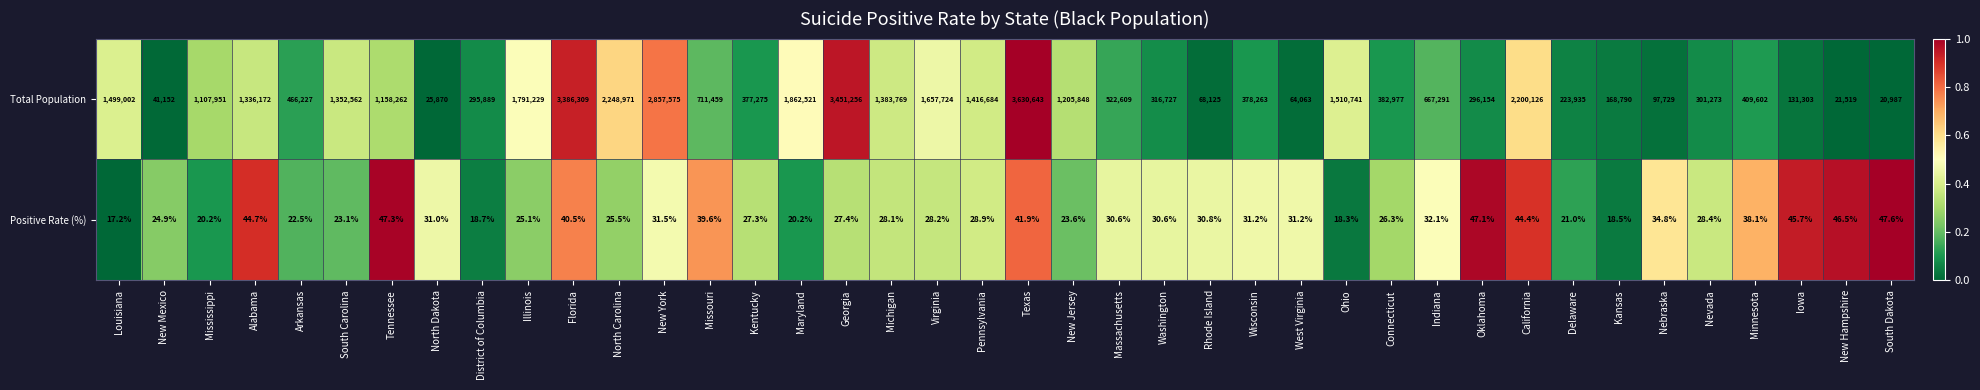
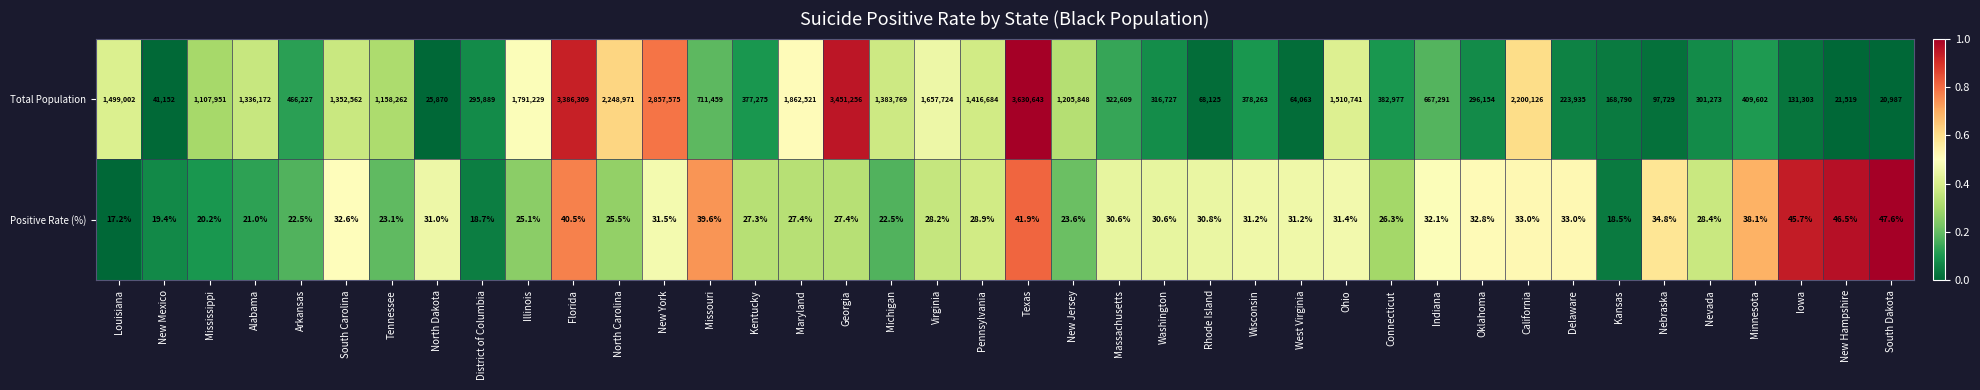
  {
    "Total Population": {
      "Louisiana": "1,499,002",
      "New Mexico": "41,152",
      "Mississippi": "1,107,951",
      "Alabama": "1,336,172",
      "Arkansas": "466,227",
      "South Carolina": "1,352,562",
      "Tennessee": "1,158,262",
      "North Dakota": "25,870",
      "District of Columbia": "295,889",
      "Illinois": "1,791,229",
      "Florida": "3,386,309",
      "North Carolina": "2,248,971",
      "New York": "2,857,575",
      "Missouri": "711,459",
      "Kentucky": "377,275",
      "Maryland": "1,862,521",
      "Georgia": "3,451,256",
      "Michigan": "1,383,769",
      "Virginia": "1,657,724",
      "Pennsylvania": "1,416,684",
      "Texas": "3,630,643",
      "New Jersey": "1,205,848",
      "Massachusetts": "522,609",
      "Washington": "316,727",
      "Rhode Island": "68,125",
      "Wisconsin": "378,263",
      "West Virginia": "64,063",
      "Ohio": "1,510,741",
      "Connecticut": "382,977",
      "Indiana": "667,291",
      "Oklahoma": "296,154",
      "California": "2,200,126",
      "Delaware": "223,935",
      "Kansas": "168,790",
      "Nebraska": "97,729",
      "Nevada": "301,273",
      "Minnesota": "409,602",
      "Iowa": "131,303",
      "New Hampshire": "21,519",
      "South Dakota": "20,987"
    },
    "Positive Rate (%)": {
      "Louisiana": "17.2%",
-     "New Mexico": "24.9%",
+     "New Mexico": "19.4%",
      "Mississippi": "20.2%",
-     "Alabama": "44.7%",
+     "Alabama": "21.0%",
      "Arkansas": "22.5%",
-     "South Carolina": "23.1%",
-     "Tennessee": "47.3%",
+     "South Carolina": "32.6%",
+     "Tennessee": "23.1%",
      "North Dakota": "31.0%",
      "District of Columbia": "18.7%",
      "Illinois": "25.1%",
      "Florida": "40.5%",
      "North Carolina": "25.5%",
      "New York": "31.5%",
      "Missouri": "39.6%",
      "Kentucky": "27.3%",
-     "Maryland": "20.2%",
+     "Maryland": "27.4%",
      "Georgia": "27.4%",
-     "Michigan": "28.1%",
+     "Michigan": "22.5%",
      "Virginia": "28.2%",
      "Pennsylvania": "28.9%",
      "Texas": "41.9%",
      "New Jersey": "23.6%",
      "Massachusetts": "30.6%",
      "Washington": "30.6%",
      "Rhode Island": "30.8%",
      "Wisconsin": "31.2%",
      "West Virginia": "31.2%",
-     "Ohio": "18.3%",
+     "Ohio": "31.4%",
      "Connecticut": "26.3%",
      "Indiana": "32.1%",
-     "Oklahoma": "47.1%",
-     "California": "44.4%",
-     "Delaware": "21.0%",
+     "Oklahoma": "32.8%",
+     "California": "33.0%",
+     "Delaware": "33.0%",
      "Kansas": "18.5%",
      "Nebraska": "34.8%",
      "Nevada": "28.4%",
      "Minnesota": "38.1%",
      "Iowa": "45.7%",
      "New Hampshire": "46.5%",
      "South Dakota": "47.6%"
    }
  }
